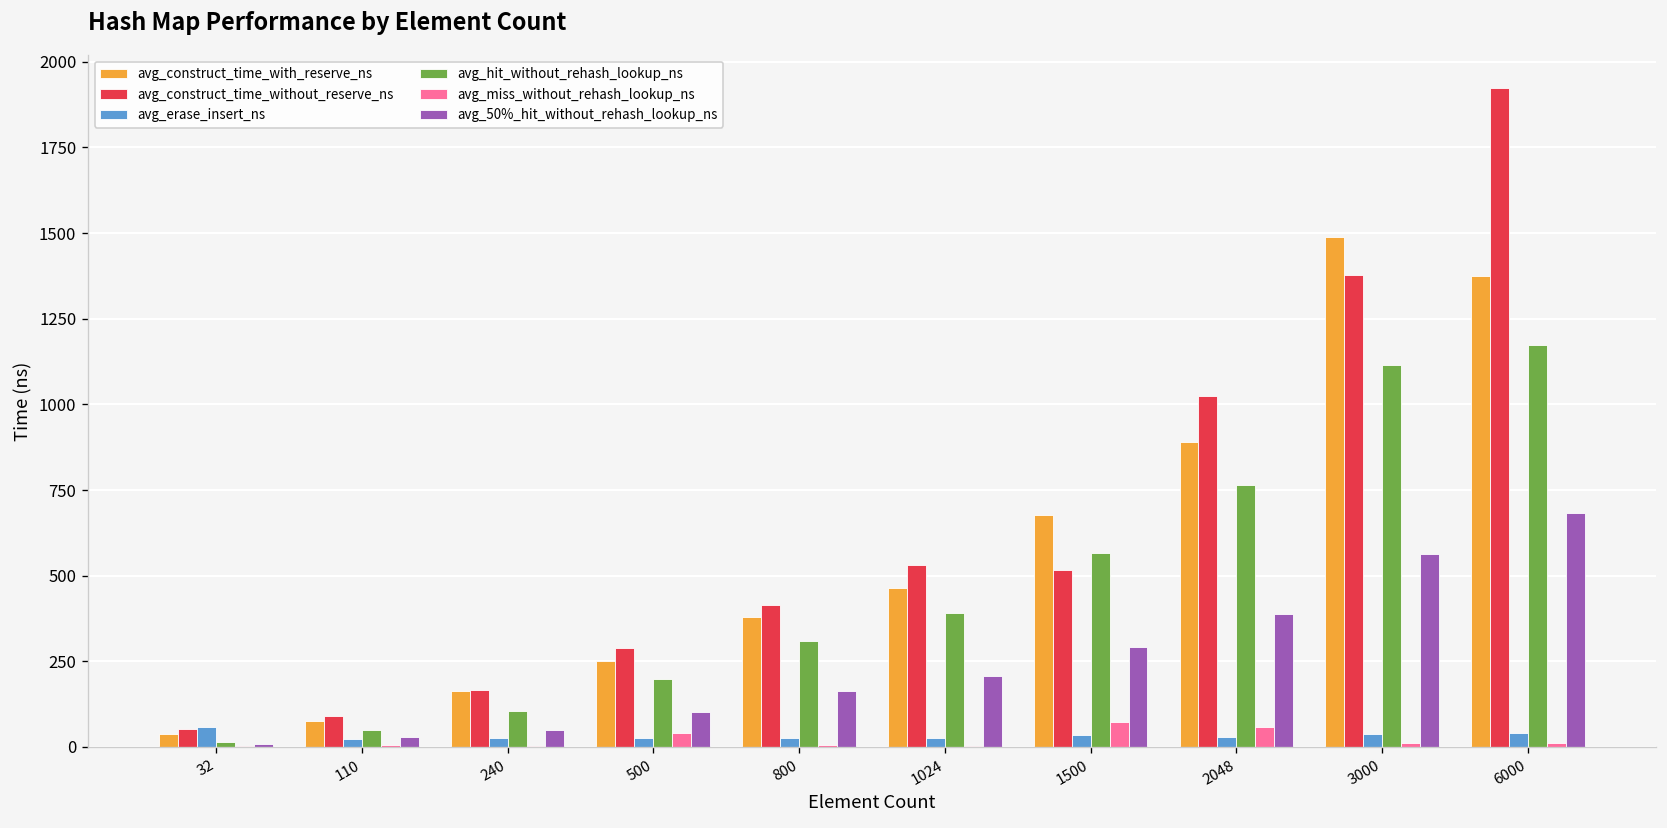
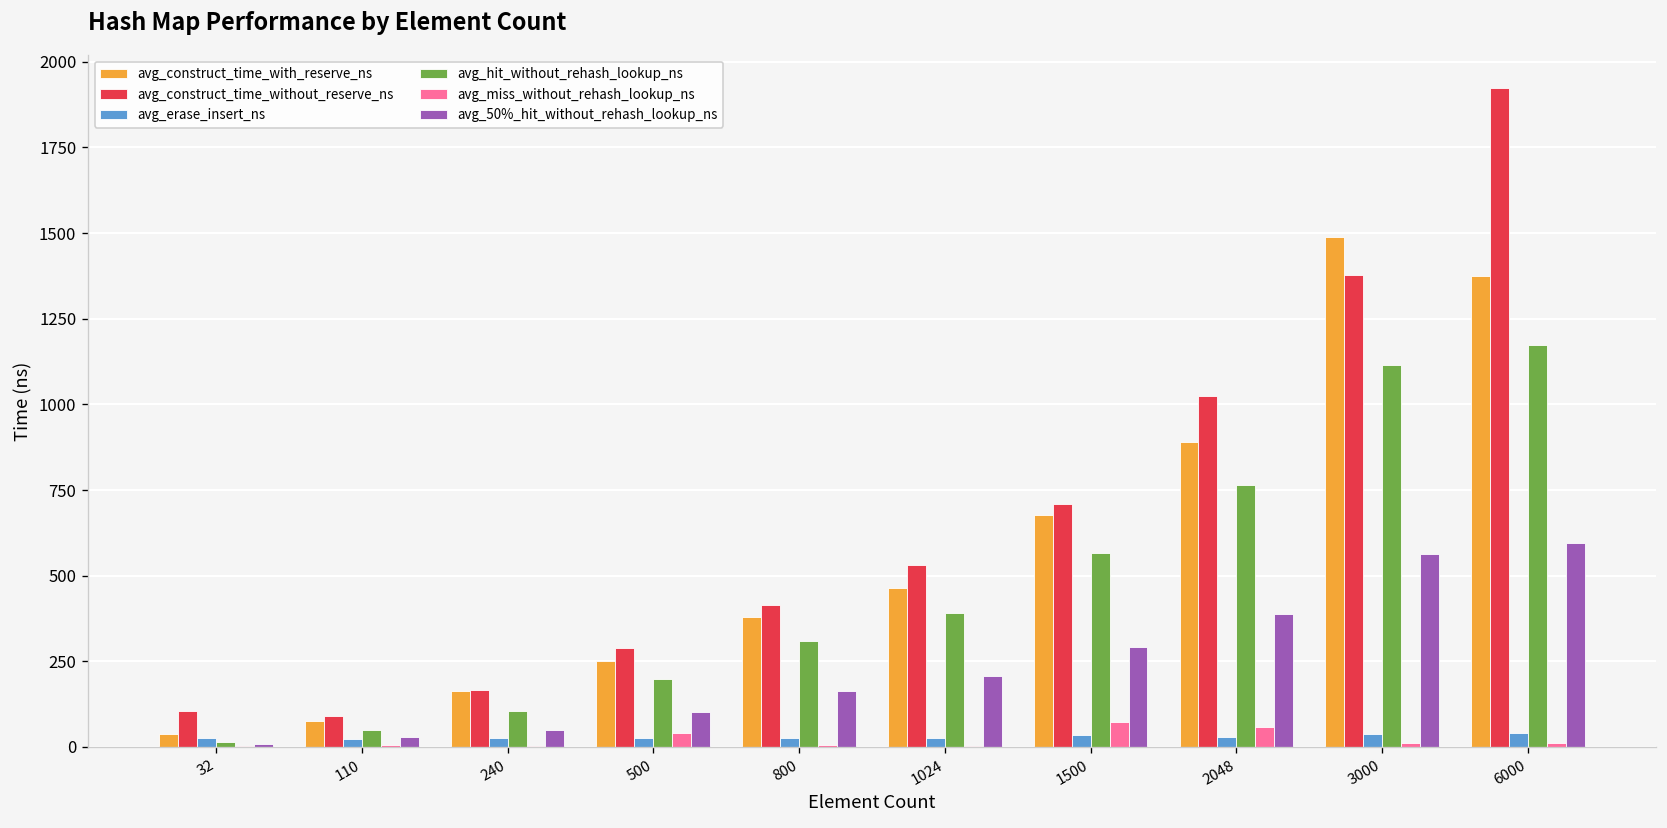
  {
    "avg_construct_time_with_reserve_ns": {
      "32": 40,
      "110": 70,
      "240": 160,
      "500": 250,
      "800": 380,
      "1024": 460,
      "1500": 680,
      "2048": 890,
      "3000": 1490,
      "6000": 1370
    },
    "avg_construct_time_without_reserve_ns": {
-     "32": 50,
+     "32": 110,
      "110": 90,
      "240": 170,
      "500": 290,
      "800": 410,
      "1024": 530,
-     "1500": 520,
+     "1500": 710,
      "2048": 1020,
      "3000": 1380,
      "6000": 1920
    },
    "avg_erase_insert_ns": {
-     "32": 60,
+     "32": 20,
      "110": 20,
      "240": 30,
      "500": 30,
      "800": 20,
      "1024": 30,
      "1500": 40,
      "2048": 30,
      "3000": 40,
      "6000": 40
    },
    "avg_hit_without_rehash_lookup_ns": {
      "32": 20,
      "110": 50,
      "240": 100,
      "500": 200,
      "800": 310,
      "1024": 390,
      "1500": 570,
      "2048": 770,
      "3000": 1110,
      "6000": 1170
    },
    "avg_miss_without_rehash_lookup_ns": {
      "500": 40,
      "1500": 70,
      "2048": 60,
      "3000": 10,
      "6000": 10
    },
    "avg_50%_hit_without_rehash_lookup_ns": {
      "32": 10,
      "110": 30,
      "240": 50,
      "500": 100,
      "800": 160,
      "1024": 210,
      "1500": 290,
      "2048": 390,
      "3000": 560,
-     "6000": 680
+     "6000": 590
    }
  }
